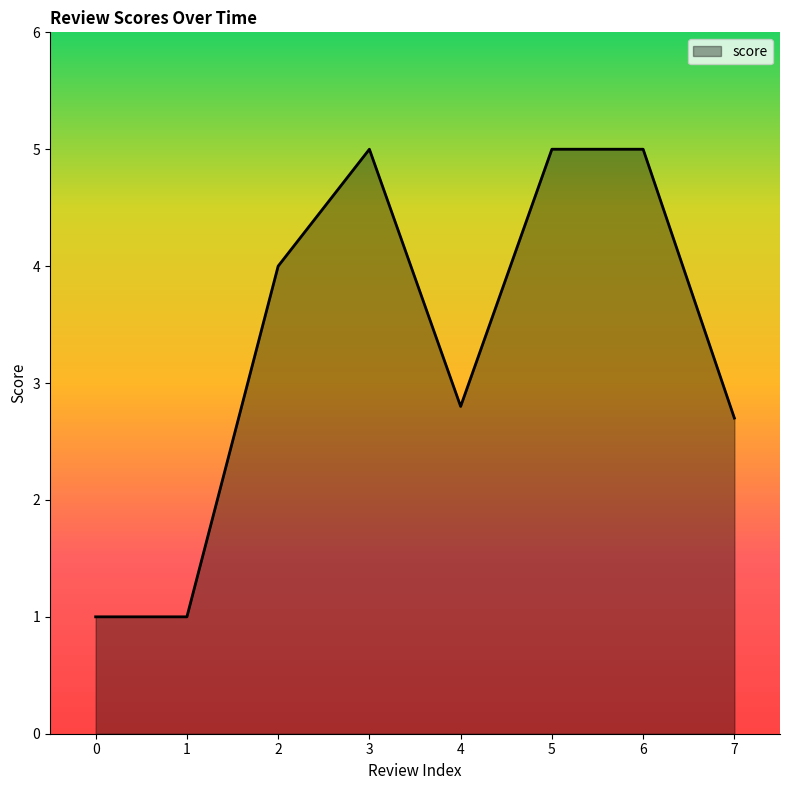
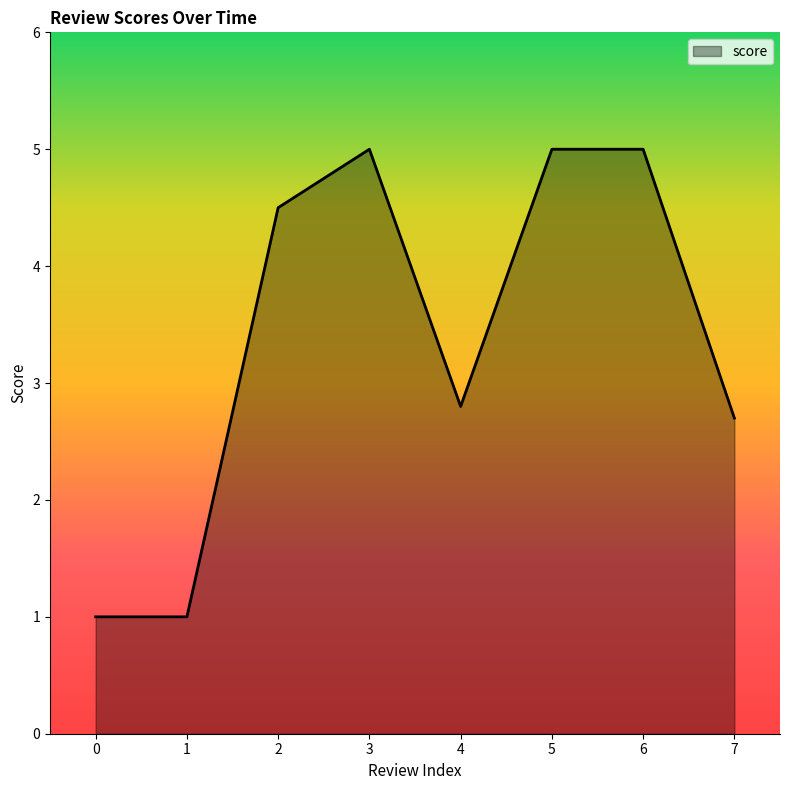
  {
    "0": 1.0,
    "1": 1.0,
-   "2": 4.0,
+   "2": 4.5,
    "3": 5.0,
    "4": 2.8,
    "5": 5.0,
    "6": 5.0,
    "7": 2.7
  }
